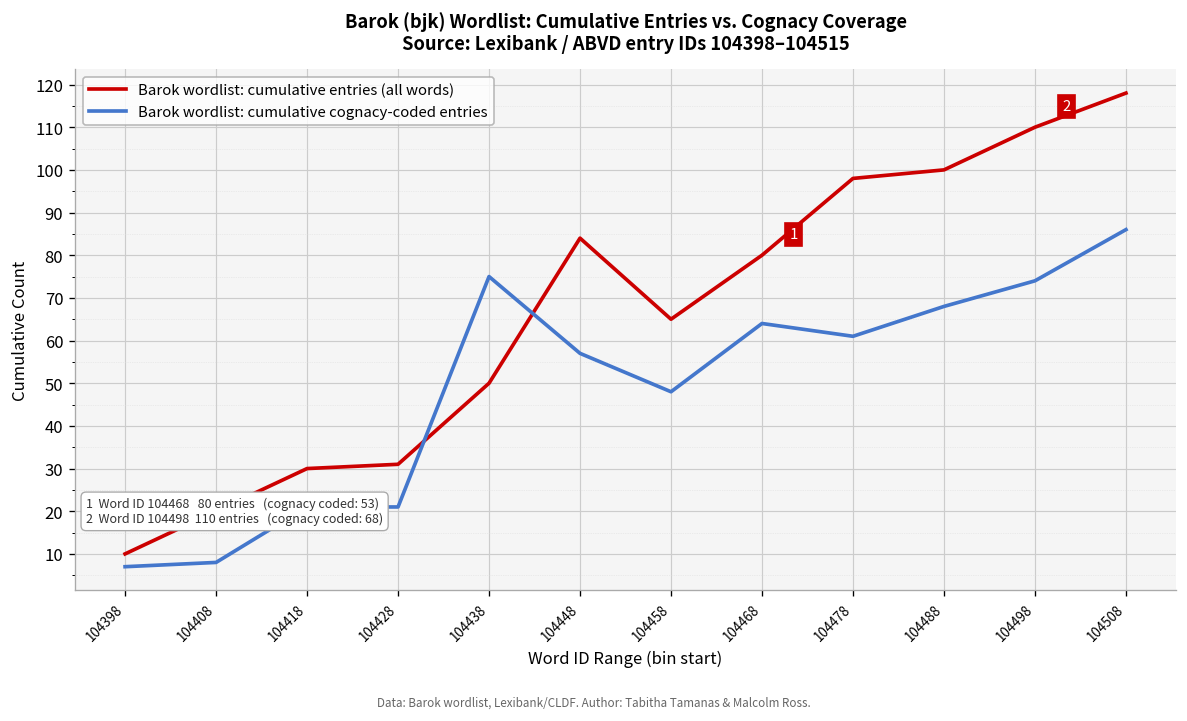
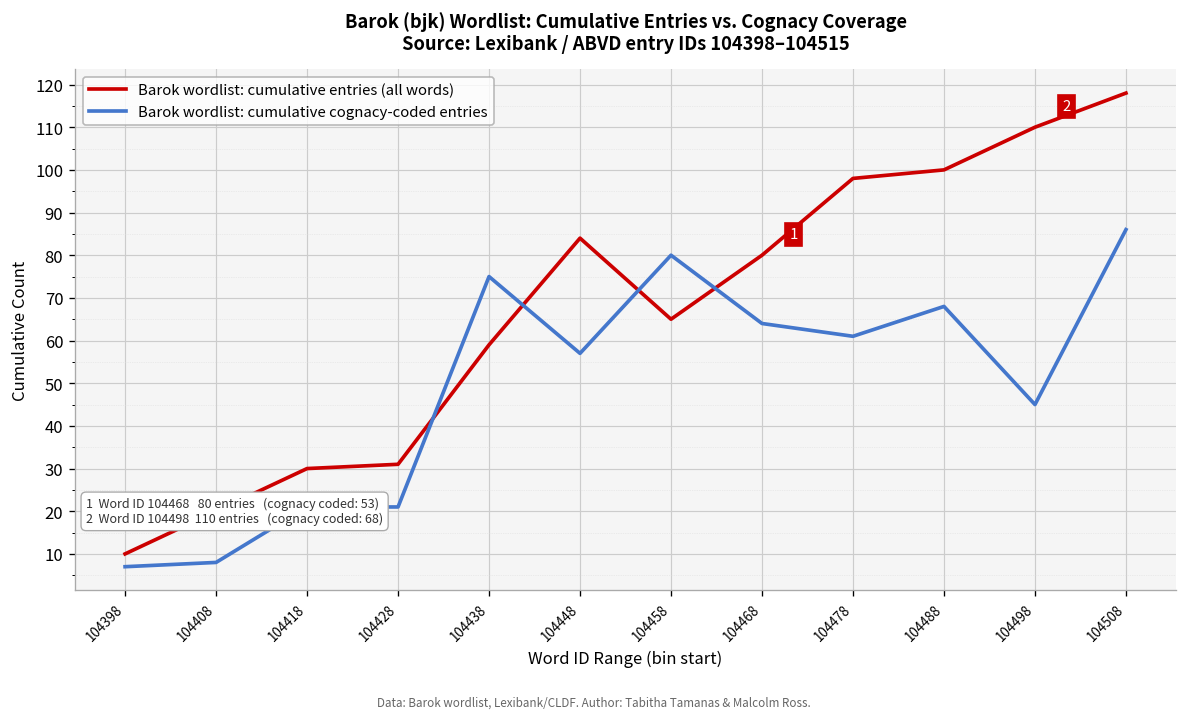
  {
    "Barok wordlist: cumulative entries (all words)": {
      "104398": 10,
      "104418": 30,
      "104428": 31,
-     "104438": 50,
+     "104438": 59,
      "104448": 84,
      "104458": 65,
      "104468": 80,
      "104478": 98,
      "104488": 100,
      "104498": 110,
      "104508": 118
    },
    "Barok wordlist: cumulative cognacy-coded entries": {
      "104398": 7,
      "104408": 8,
      "104428": 21,
      "104438": 75,
      "104448": 57,
-     "104458": 48,
+     "104458": 80,
      "104468": 64,
      "104478": 61,
      "104488": 68,
-     "104498": 74,
+     "104498": 45,
      "104508": 86
    }
  }
